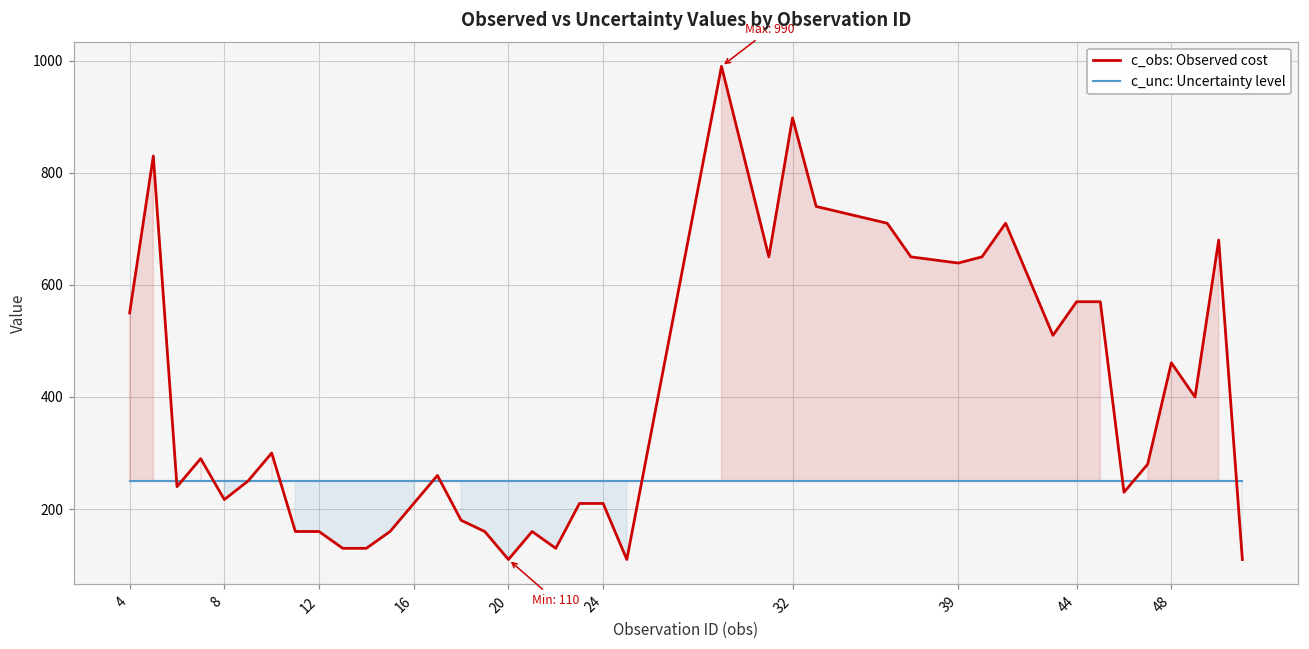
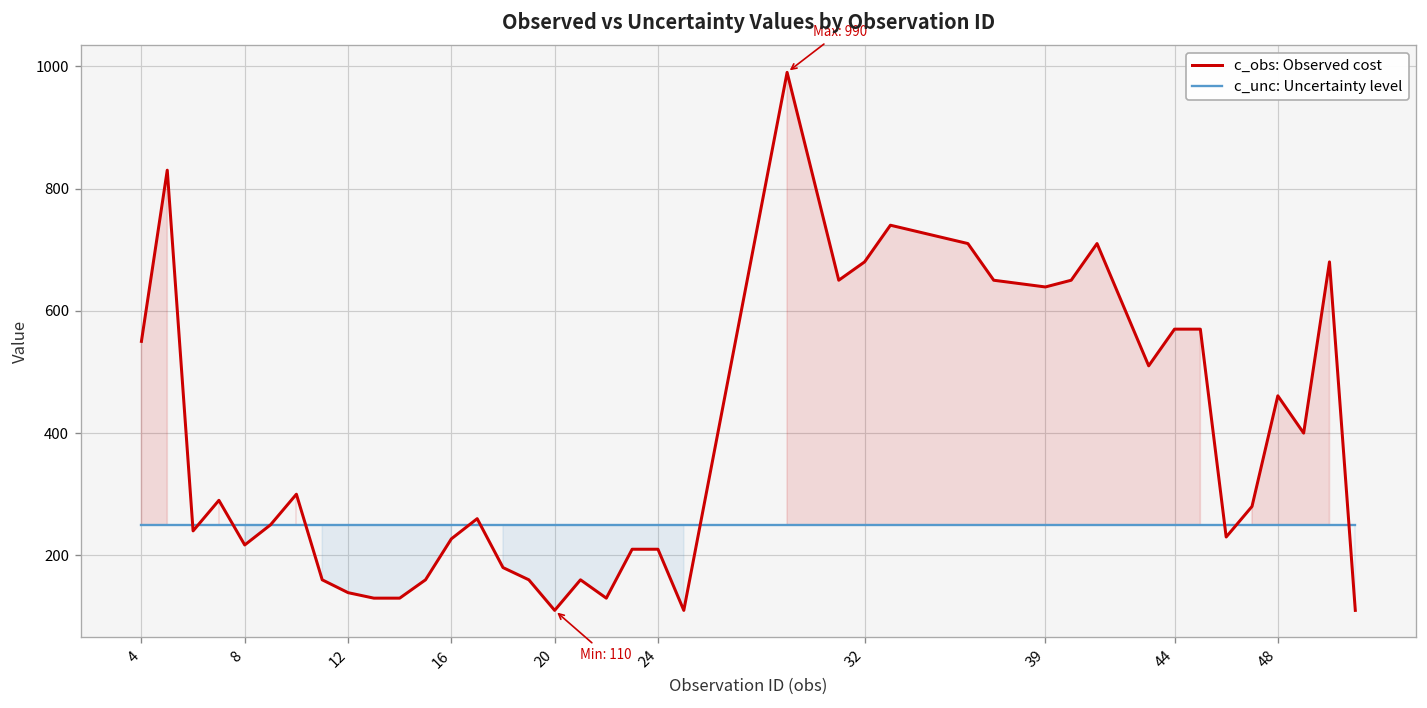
  {
    "c_obs: Observed cost": {
      "4": 550,
      "8": 220,
-     "12": 160,
-     "16": 210,
+     "12": 140,
+     "16": 230,
      "24": 210,
-     "32": 900,
+     "32": 680,
      "39": 640,
      "44": 570,
      "48": 460
    },
    "c_unc: Uncertainty level": {
      "4": 250,
      "8": 250,
      "12": 250,
      "16": 250,
      "20": 250,
      "24": 250,
      "32": 250,
      "39": 250,
      "44": 250,
      "48": 250
    }
  }
